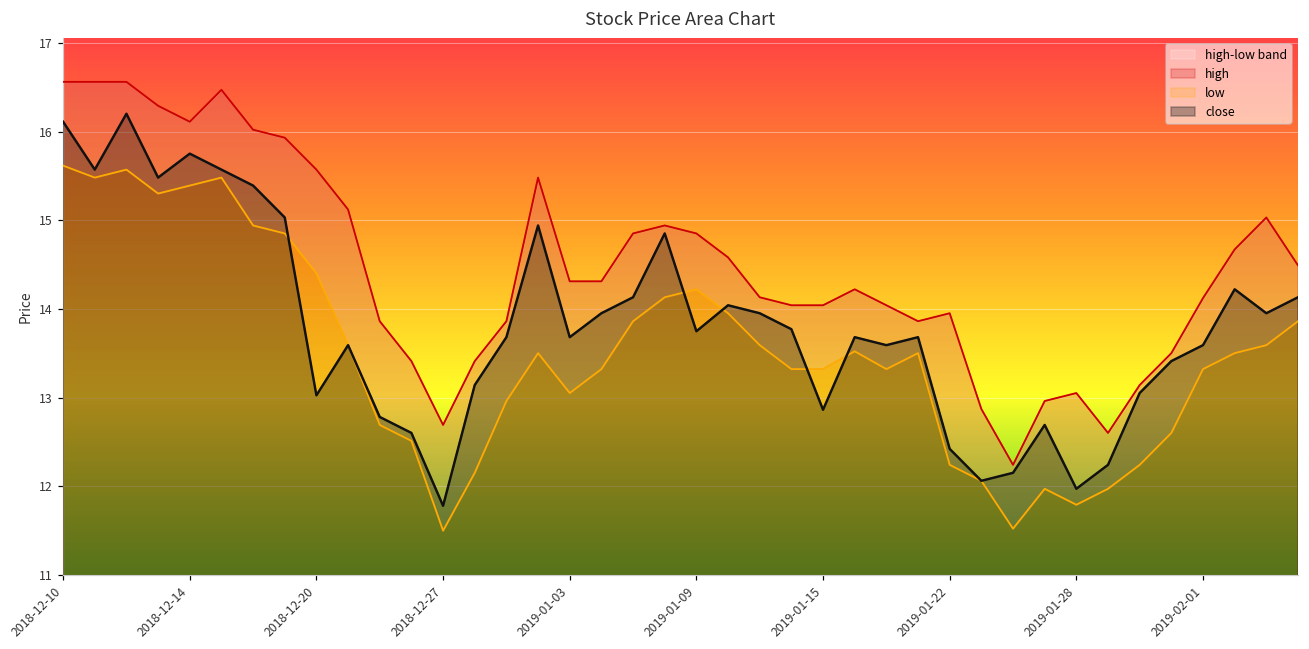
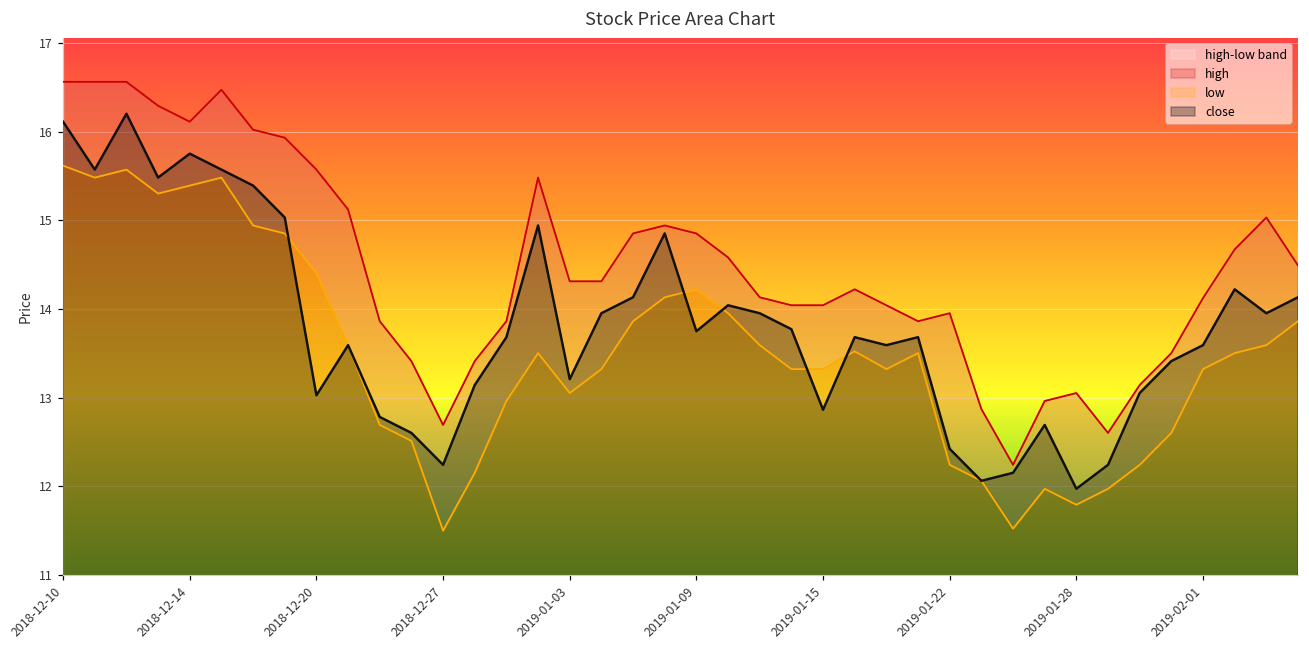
  {
    "close": {
      "2018-12-10": 16.1,
      "2018-12-14": 15.8,
      "2018-12-20": 13.0,
-     "2018-12-27": 11.8,
-     "2019-01-03": 13.7,
+     "2018-12-27": 12.2,
+     "2019-01-03": 13.2,
      "2019-01-09": 13.7,
      "2019-01-15": 12.9,
      "2019-01-22": 12.4,
      "2019-01-28": 12.0,
      "2019-02-01": 13.6
    }
  }
